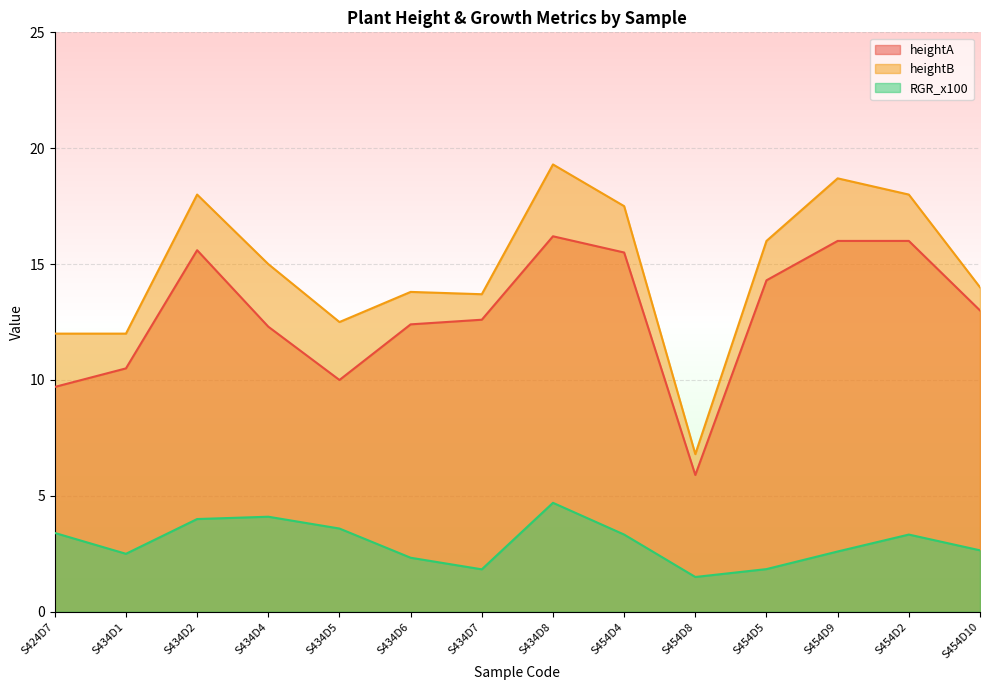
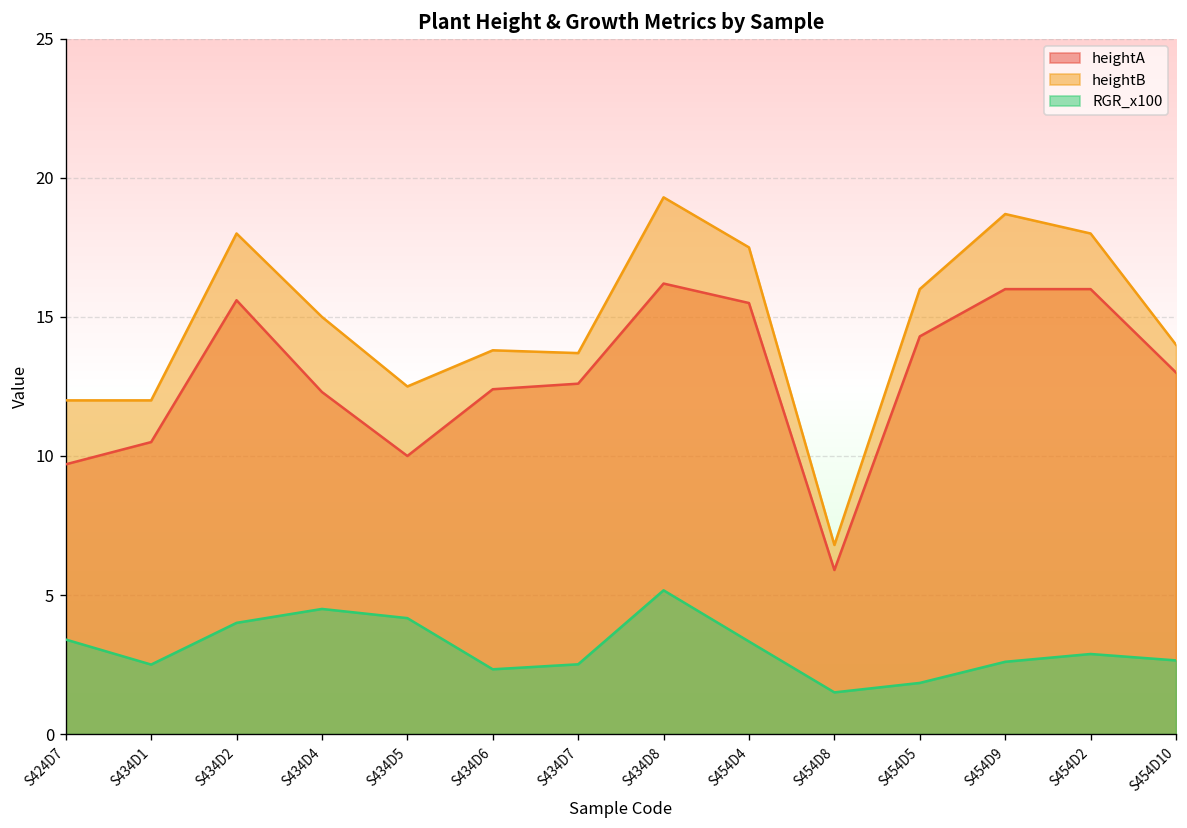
  {
    "heightA": {
      "S424D7": 9.7,
      "S434D1": 10.5,
      "S434D2": 15.6,
      "S434D4": 12.3,
      "S434D5": 10.0,
      "S434D6": 12.4,
      "S434D7": 12.6,
      "S434D8": 16.2,
      "S454D4": 15.5,
      "S454D8": 5.9,
      "S454D5": 14.3,
      "S454D9": 16.0,
      "S454D2": 16.0,
      "S454D10": 13.0
    },
    "heightB": {
      "S424D7": 12.0,
      "S434D1": 12.0,
      "S434D2": 18.0,
      "S434D4": 15.0,
      "S434D5": 12.5,
      "S434D6": 13.8,
      "S434D7": 13.7,
      "S434D8": 19.3,
      "S454D4": 17.5,
      "S454D8": 6.8,
      "S454D5": 16.0,
      "S454D9": 18.7,
      "S454D2": 18.0,
      "S454D10": 14.0
    },
    "RGR_x100": {
      "S424D7": 3.4,
      "S434D1": 2.5,
      "S434D2": 4.0,
-     "S434D4": 4.1,
-     "S434D5": 3.6,
+     "S434D4": 4.5,
+     "S434D5": 4.2,
      "S434D6": 2.3,
-     "S434D7": 1.8,
-     "S434D8": 4.7,
+     "S434D7": 2.5,
+     "S434D8": 5.2,
      "S454D4": 3.3,
      "S454D8": 1.5,
      "S454D5": 1.8,
      "S454D9": 2.6,
-     "S454D2": 3.3,
+     "S454D2": 2.9,
      "S454D10": 2.7
    }
  }
